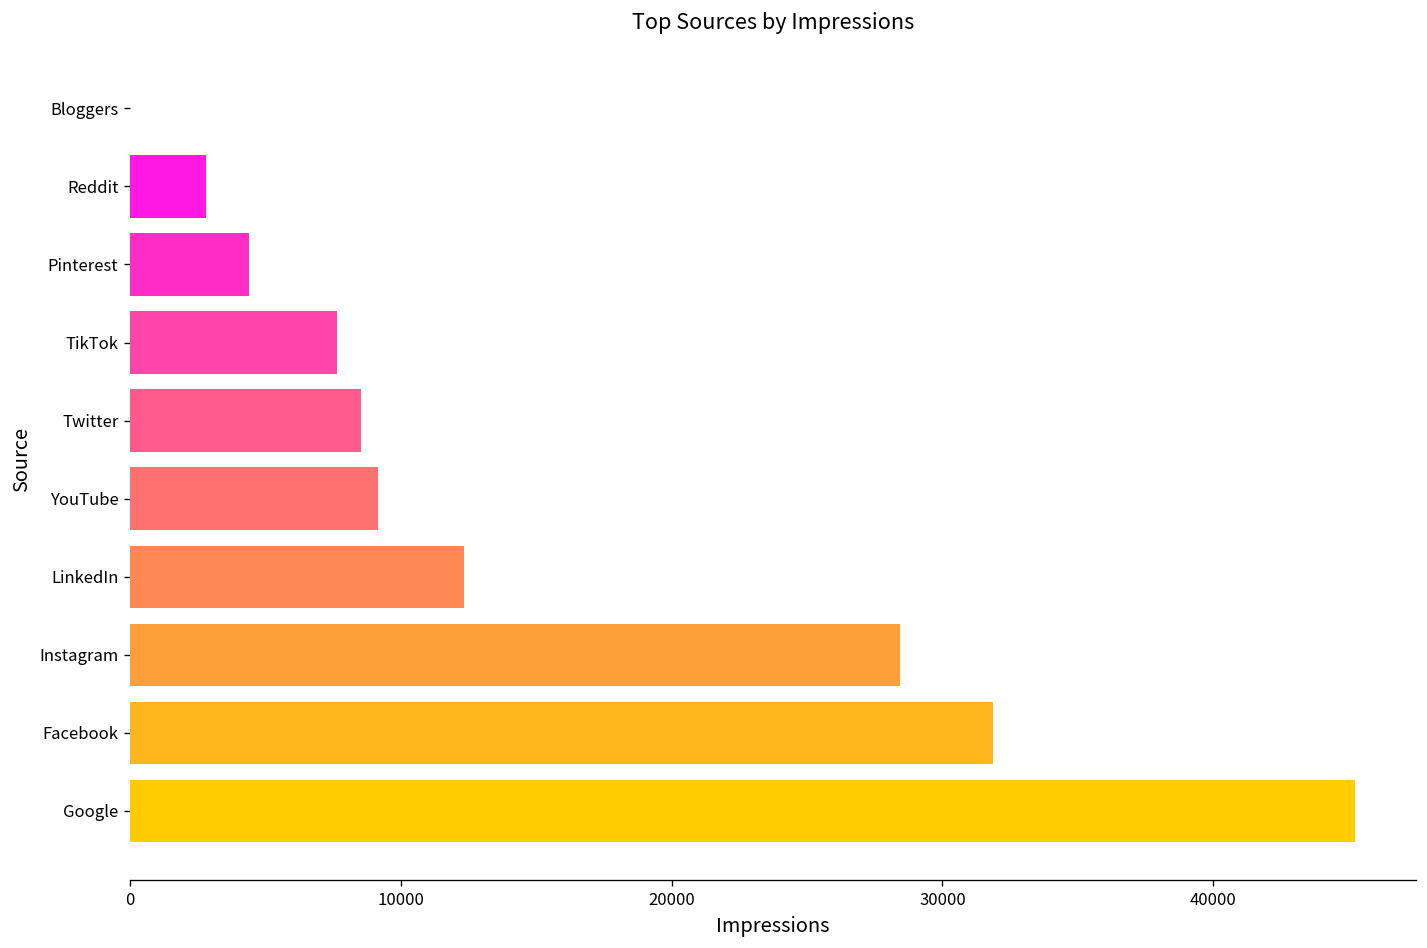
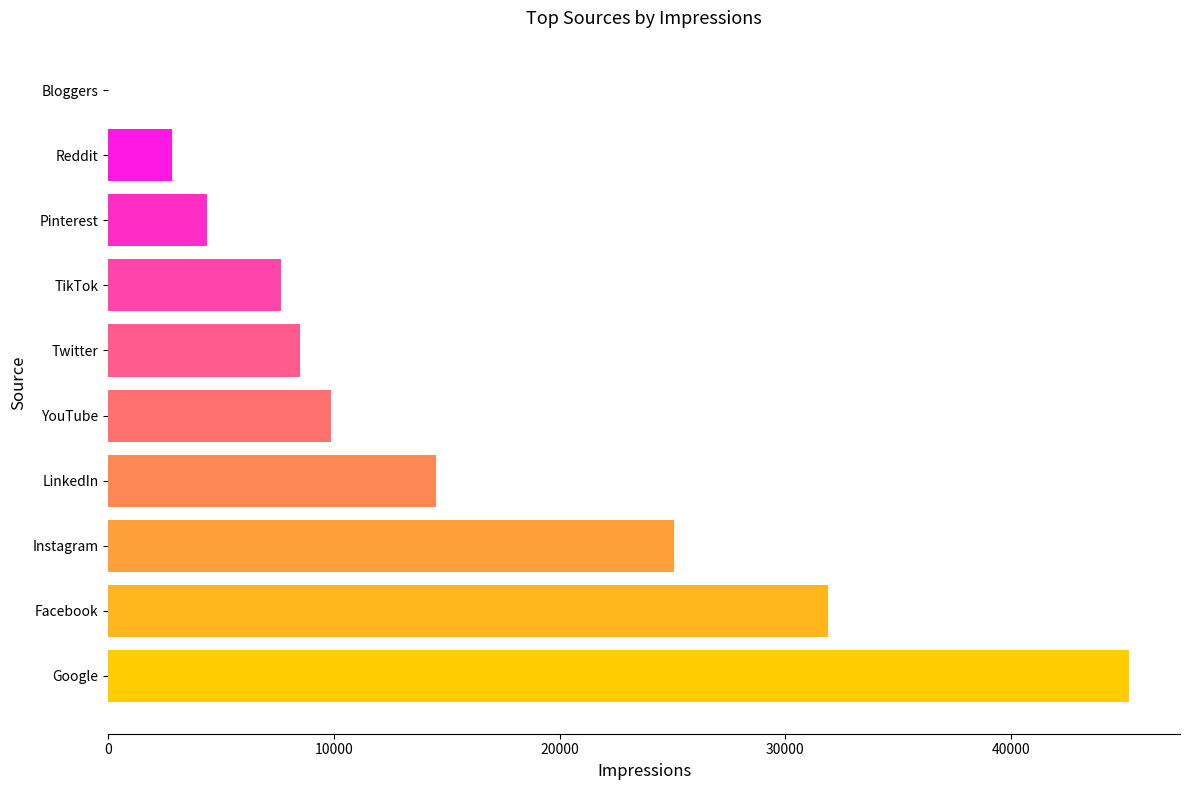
  {
    "Bloggers": 0,
    "Reddit": 2800,
    "Pinterest": 4400,
    "TikTok": 7700,
    "Twitter": 8500,
-   "YouTube": 9100,
-   "LinkedIn": 12300,
-   "Instagram": 28500,
+   "YouTube": 9900,
+   "LinkedIn": 14500,
+   "Instagram": 25100,
    "Facebook": 31900,
    "Google": 45200
  }
